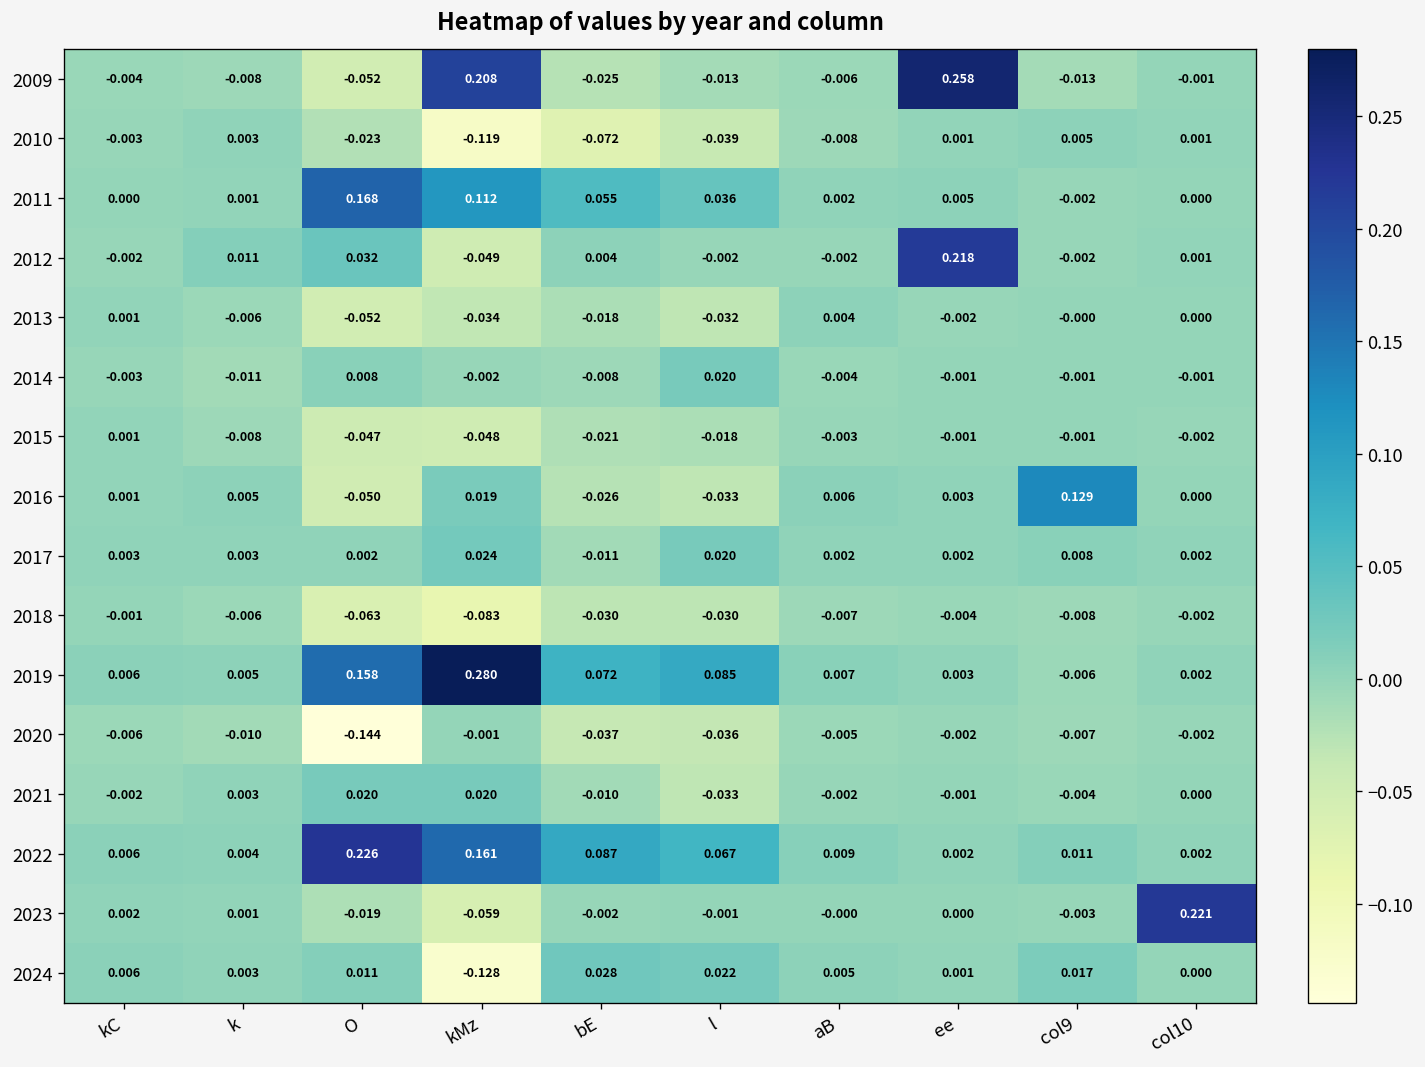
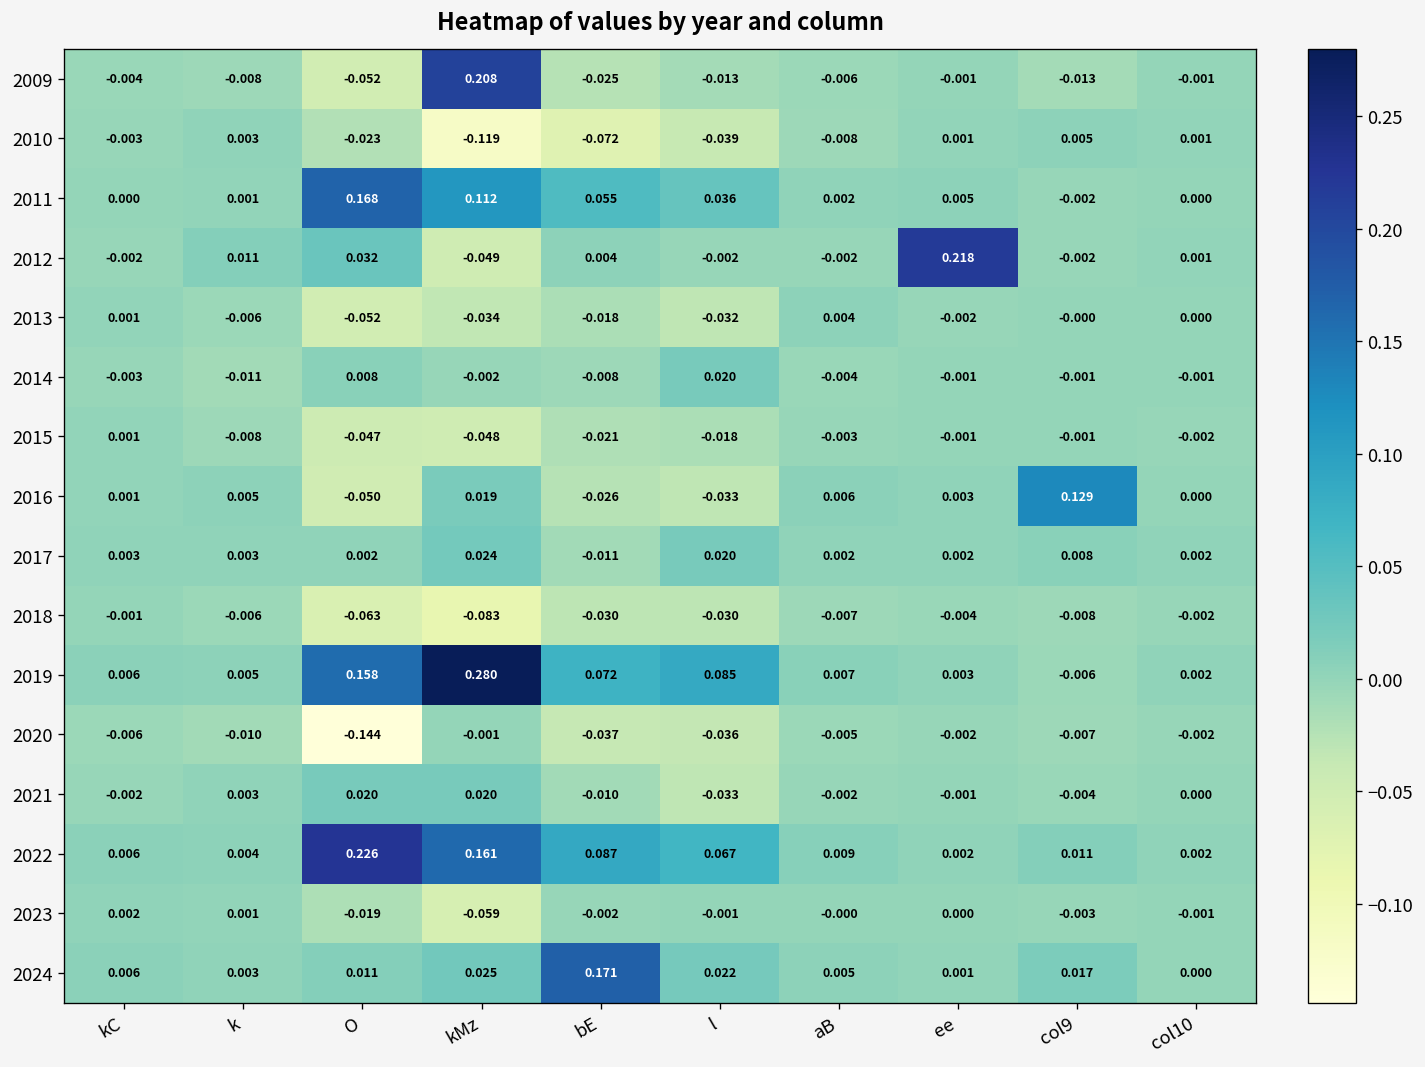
  {
    "2009": {
      "kC": -0.004,
      "k": -0.008,
      "O": -0.052,
      "kMz": 0.208,
      "bE": -0.025,
      "l": -0.013,
      "aB": -0.006,
-     "ee": 0.258,
+     "ee": -0.001,
      "col9": -0.013,
      "col10": -0.001
    },
    "2010": {
      "kC": -0.003,
      "k": 0.003,
      "O": -0.023,
      "kMz": -0.119,
      "bE": -0.072,
      "l": -0.039,
      "aB": -0.008,
      "ee": 0.001,
      "col9": 0.005,
      "col10": 0.001
    },
    "2011": {
      "kC": 0.000,
      "k": 0.001,
      "O": 0.168,
      "kMz": 0.112,
      "bE": 0.055,
      "l": 0.036,
      "aB": 0.002,
      "ee": 0.005,
      "col9": -0.002,
      "col10": 0.000
    },
    "2012": {
      "kC": -0.002,
      "k": 0.011,
      "O": 0.032,
      "kMz": -0.049,
      "bE": 0.004,
      "l": -0.002,
      "aB": -0.002,
      "ee": 0.218,
      "col9": -0.002,
      "col10": 0.001
    },
    "2013": {
      "kC": 0.001,
      "k": -0.006,
      "O": -0.052,
      "kMz": -0.034,
      "bE": -0.018,
      "l": -0.032,
      "aB": 0.004,
      "ee": -0.002,
      "col9": -0.000,
      "col10": 0.000
    },
    "2014": {
      "kC": -0.003,
      "k": -0.011,
      "O": 0.008,
      "kMz": -0.002,
      "bE": -0.008,
      "l": 0.020,
      "aB": -0.004,
      "ee": -0.001,
      "col9": -0.001,
      "col10": -0.001
    },
    "2015": {
      "kC": 0.001,
      "k": -0.008,
      "O": -0.047,
      "kMz": -0.048,
      "bE": -0.021,
      "l": -0.018,
      "aB": -0.003,
      "ee": -0.001,
      "col9": -0.001,
      "col10": -0.002
    },
    "2016": {
      "kC": 0.001,
      "k": 0.005,
      "O": -0.050,
      "kMz": 0.019,
      "bE": -0.026,
      "l": -0.033,
      "aB": 0.006,
      "ee": 0.003,
      "col9": 0.129,
      "col10": 0.000
    },
    "2017": {
      "kC": 0.003,
      "k": 0.003,
      "O": 0.002,
      "kMz": 0.024,
      "bE": -0.011,
      "l": 0.020,
      "aB": 0.002,
      "ee": 0.002,
      "col9": 0.008,
      "col10": 0.002
    },
    "2018": {
      "kC": -0.001,
      "k": -0.006,
      "O": -0.063,
      "kMz": -0.083,
      "bE": -0.030,
      "l": -0.030,
      "aB": -0.007,
      "ee": -0.004,
      "col9": -0.008,
      "col10": -0.002
    },
    "2019": {
      "kC": 0.006,
      "k": 0.005,
      "O": 0.158,
      "kMz": 0.280,
      "bE": 0.072,
      "l": 0.085,
      "aB": 0.007,
      "ee": 0.003,
      "col9": -0.006,
      "col10": 0.002
    },
    "2020": {
      "kC": -0.006,
      "k": -0.010,
      "O": -0.144,
      "kMz": -0.001,
      "bE": -0.037,
      "l": -0.036,
      "aB": -0.005,
      "ee": -0.002,
      "col9": -0.007,
      "col10": -0.002
    },
    "2021": {
      "kC": -0.002,
      "k": 0.003,
      "O": 0.020,
      "kMz": 0.020,
      "bE": -0.010,
      "l": -0.033,
      "aB": -0.002,
      "ee": -0.001,
      "col9": -0.004,
      "col10": 0.000
    },
    "2022": {
      "kC": 0.006,
      "k": 0.004,
      "O": 0.226,
      "kMz": 0.161,
      "bE": 0.087,
      "l": 0.067,
      "aB": 0.009,
      "ee": 0.002,
      "col9": 0.011,
      "col10": 0.002
    },
    "2023": {
      "kC": 0.002,
      "k": 0.001,
      "O": -0.019,
      "kMz": -0.059,
      "bE": -0.002,
      "l": -0.001,
      "aB": -0.000,
      "ee": 0.000,
      "col9": -0.003,
-     "col10": 0.221
+     "col10": -0.001
    },
    "2024": {
      "kC": 0.006,
      "k": 0.003,
      "O": 0.011,
-     "kMz": -0.128,
-     "bE": 0.028,
+     "kMz": 0.025,
+     "bE": 0.171,
      "l": 0.022,
      "aB": 0.005,
      "ee": 0.001,
      "col9": 0.017,
      "col10": 0.000
    }
  }
